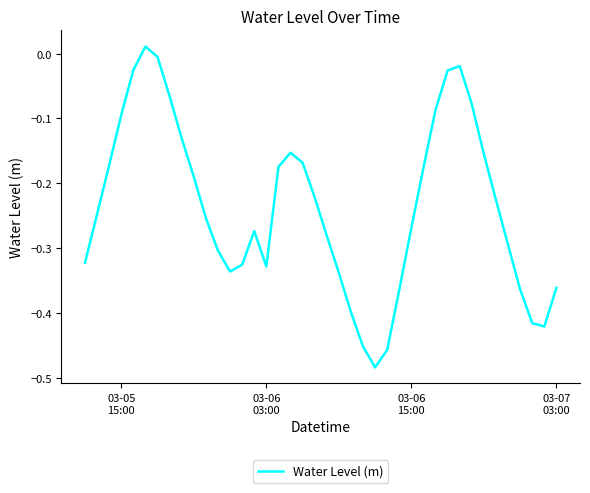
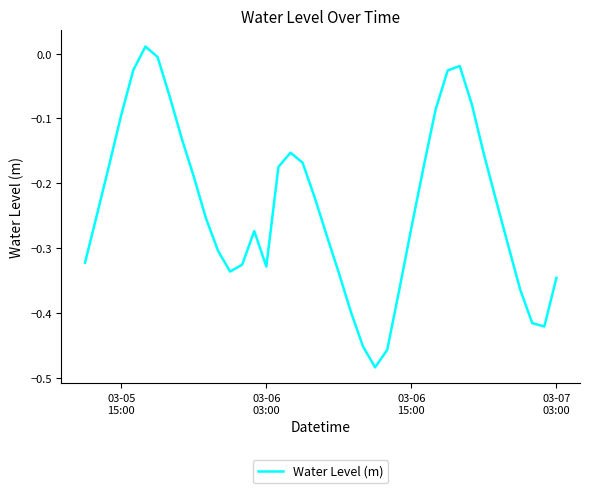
  {
    "03-05 15:00": -0.09,
    "03-06 03:00": -0.33,
    "03-06 15:00": -0.27,
-   "03-07 03:00": -0.36
+   "03-07 03:00": -0.35
  }
